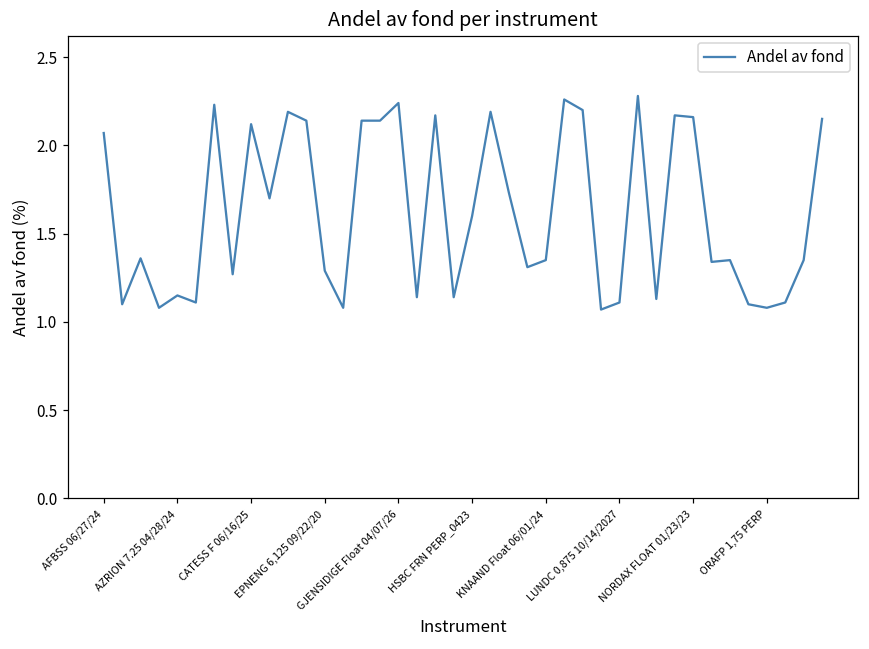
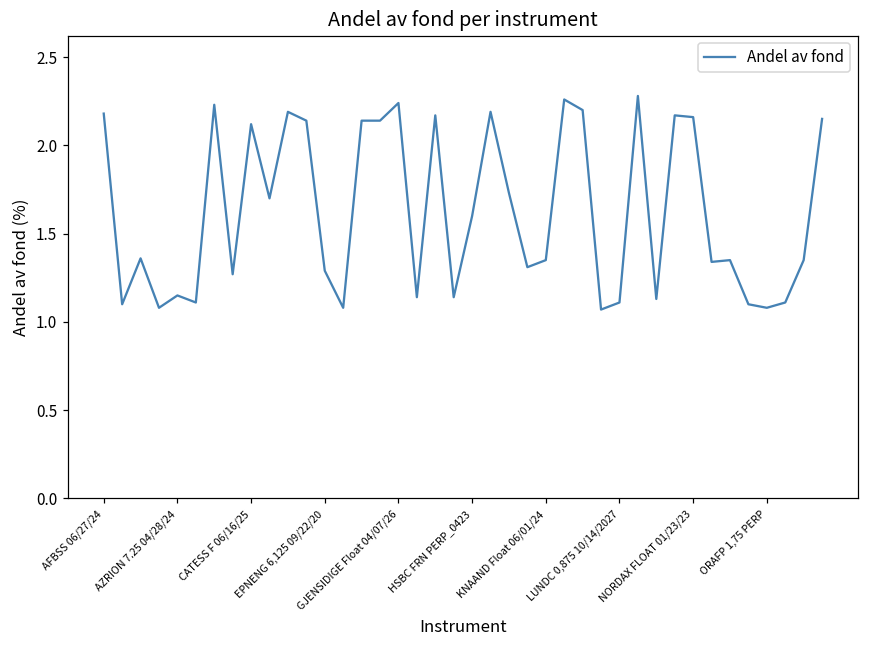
  {
-   "AFBSS 06/27/24": 2.07,
+   "AFBSS 06/27/24": 2.18,
    "AZRION 7.25 04/28/24": 1.15,
    "CATESS F 06/16/25": 2.12,
    "EPNENG 6,125 09/22/20": 1.29,
    "GJENSIDIGE Float 04/07/26": 2.24,
    "HSBC FRN PERP_0423": 1.60,
    "KNAAND Float 06/01/24": 1.35,
    "LUNDC 0,875 10/14/2027": 1.11,
    "NORDAX FLOAT 01/23/23": 2.16,
    "ORAFP 1,75 PERP": 1.08
  }
